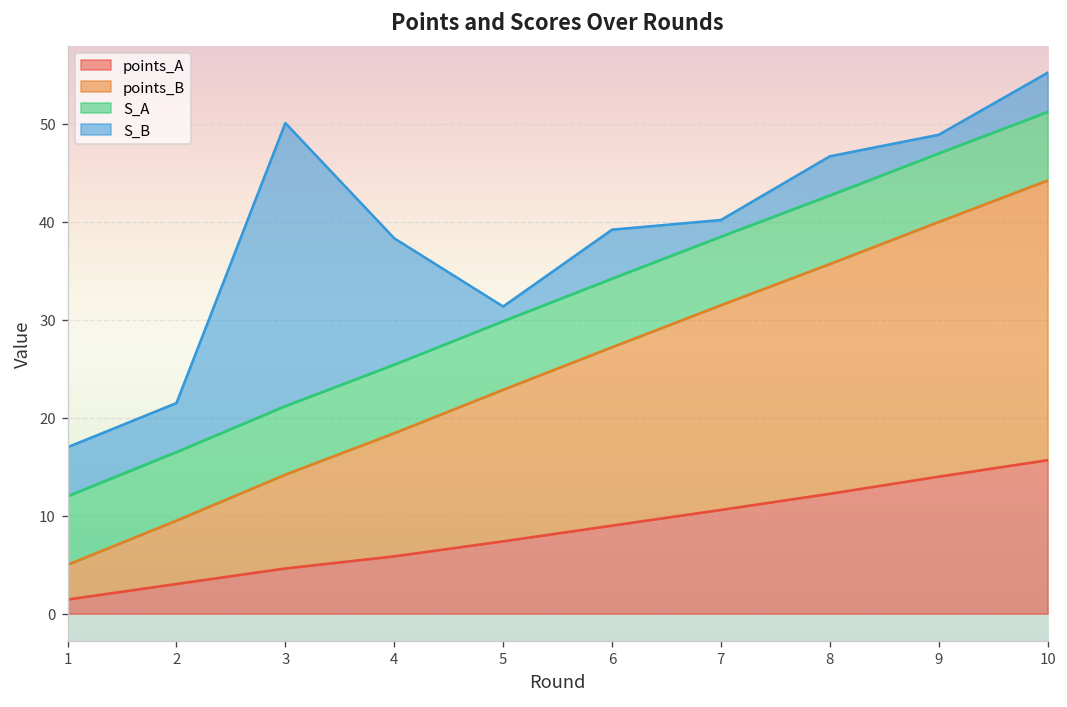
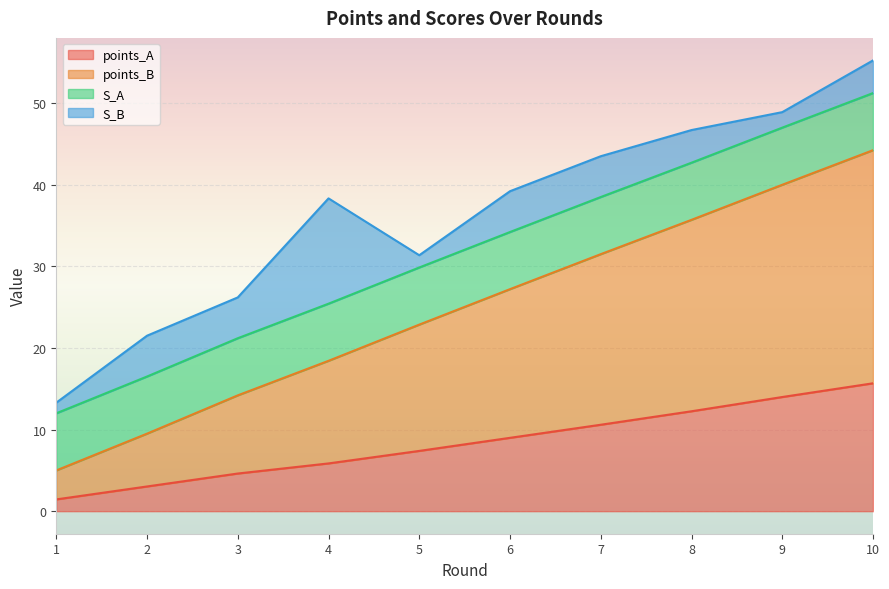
  {
    "S_A": {
      "1": 7,
      "2": 7,
      "3": 7,
      "4": 7,
      "5": 7,
      "6": 7,
      "7": 7,
      "8": 7,
      "9": 7,
      "10": 7
    },
    "S_B": {
-     "1": 5,
+     "1": 1,
      "2": 5,
-     "3": 29,
+     "3": 5,
      "4": 13,
      "5": 2,
      "6": 5,
-     "7": 2,
+     "7": 5,
      "8": 4,
      "9": 2,
      "10": 4
    }
  }
